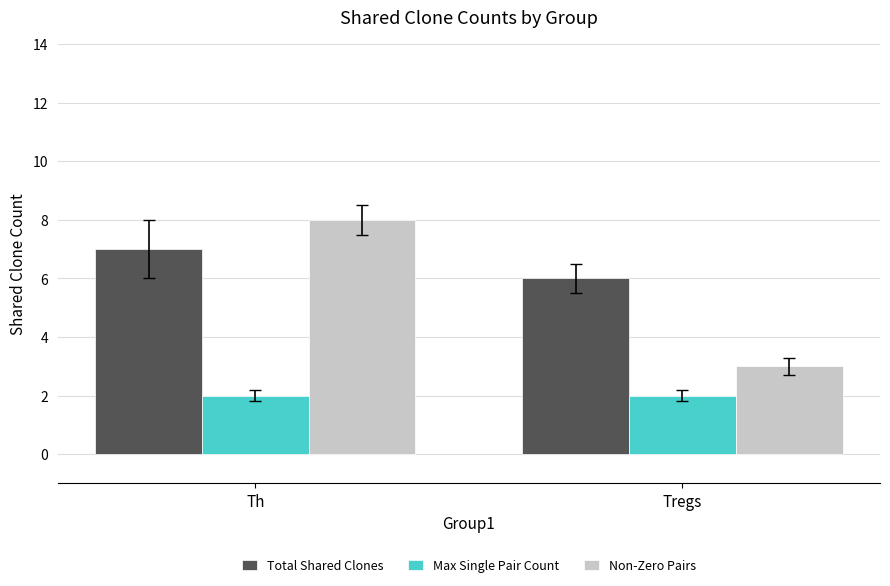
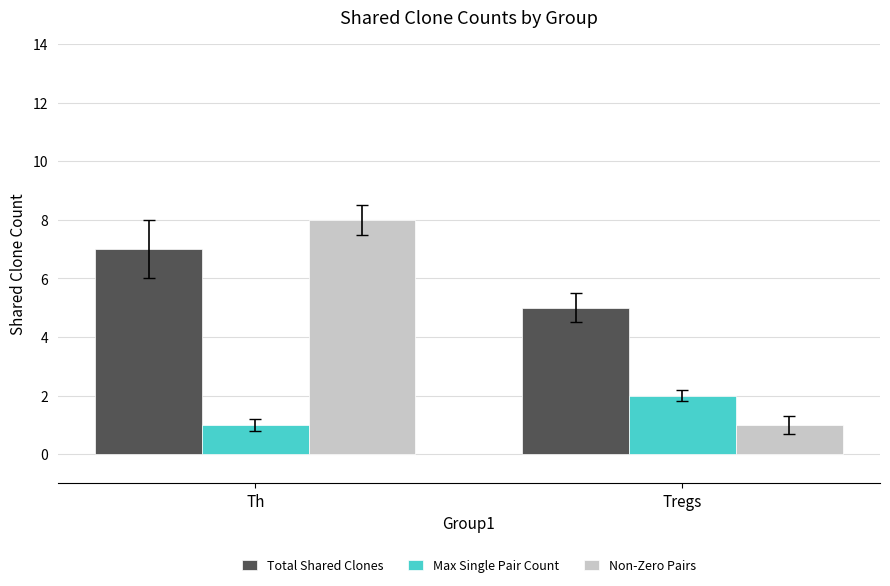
  {
    "Total Shared Clones": {
      "Th": 7,
-     "Tregs": 6
+     "Tregs": 5
    },
    "Max Single Pair Count": {
-     "Th": 2,
+     "Th": 1,
      "Tregs": 2
    },
    "Non-Zero Pairs": {
      "Th": 8,
-     "Tregs": 3
+     "Tregs": 1
    }
  }
